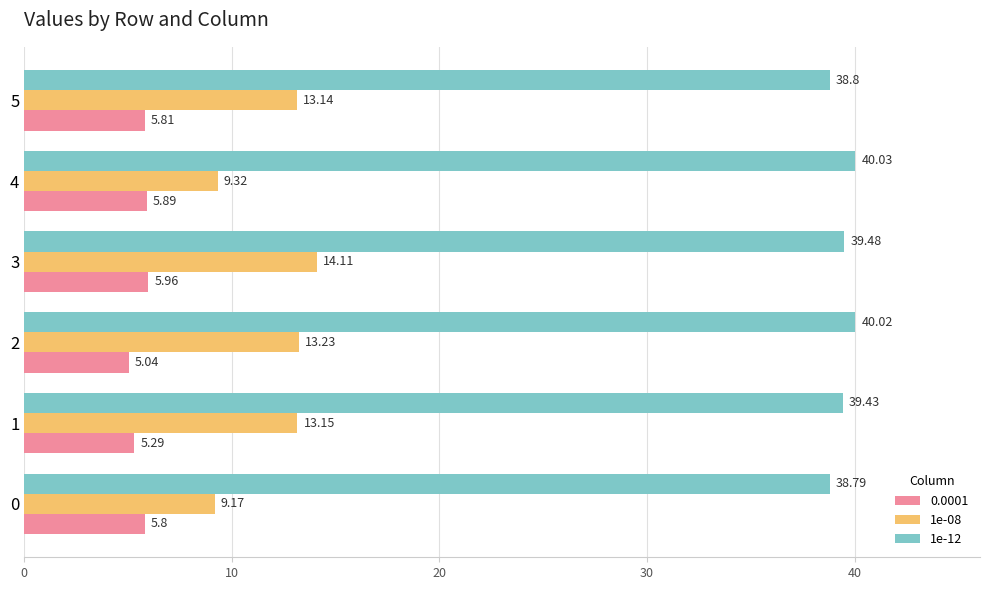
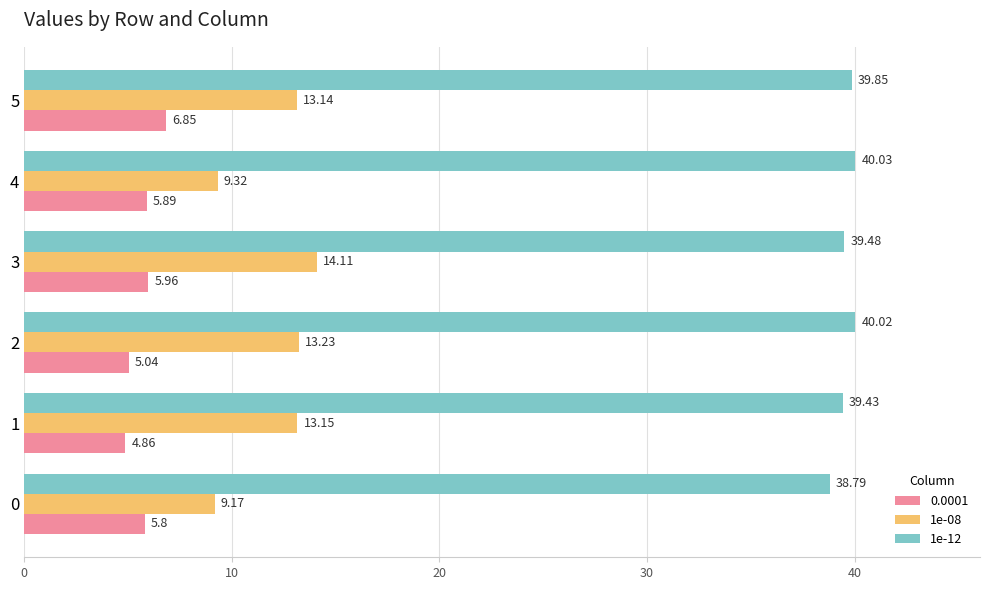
  {
    "0.0001": {
-     "5": 5.81,
+     "5": 6.85,
      "4": 5.89,
      "3": 5.96,
      "2": 5.04,
-     "1": 5.29,
+     "1": 4.86,
      "0": 5.8
    },
    "1e-08": {
      "5": 13.14,
      "4": 9.32,
      "3": 14.11,
      "2": 13.23,
      "1": 13.15,
      "0": 9.17
    },
    "1e-12": {
-     "5": 38.8,
+     "5": 39.85,
      "4": 40.03,
      "3": 39.48,
      "2": 40.02,
      "1": 39.43,
      "0": 38.79
    }
  }
